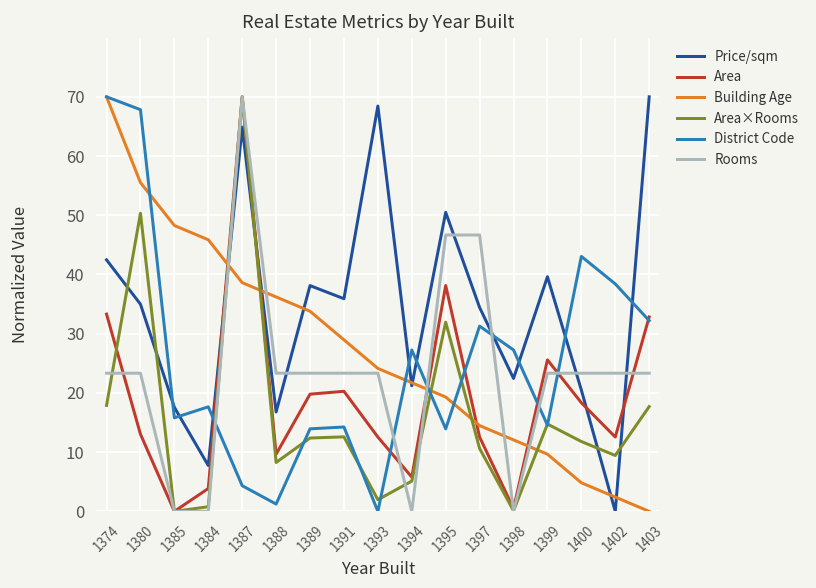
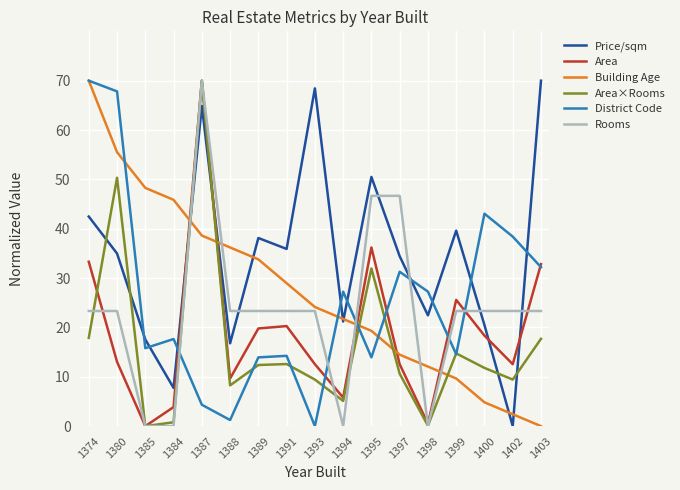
  {
    "Area": {
      "1374": 33,
      "1380": 13,
      "1384": 4,
      "1388": 10,
      "1389": 20,
      "1391": 20,
      "1393": 13,
      "1394": 6,
-     "1395": 38,
+     "1395": 36,
      "1397": 13,
      "1399": 26,
      "1400": 18,
      "1402": 13,
      "1403": 33
    },
    "Building Age": {
      "1380": 56,
      "1385": 48,
      "1384": 46,
      "1387": 39,
      "1388": 36,
      "1389": 34,
      "1391": 29,
      "1393": 24,
      "1394": 22,
      "1395": 19,
      "1397": 14,
      "1398": 12,
      "1399": 10,
      "1400": 5,
      "1402": 2,
      "1403": 0
    },
    "Area×Rooms": {
      "1374": 18,
      "1380": 50,
      "1384": 1,
      "1388": 8,
      "1389": 12,
      "1391": 13,
-     "1393": 2,
+     "1393": 9,
      "1394": 5,
      "1395": 32,
      "1397": 11,
      "1400": 12,
      "1402": 9,
      "1403": 18
    },
    "Rooms": {
      "1374": 23,
      "1380": 23,
      "1384": 0,
      "1388": 23,
      "1389": 23,
      "1391": 23,
      "1393": 23,
      "1394": 0,
      "1395": 47,
      "1397": 47,
      "1399": 23,
      "1400": 23,
      "1402": 23,
      "1403": 23
    }
  }
